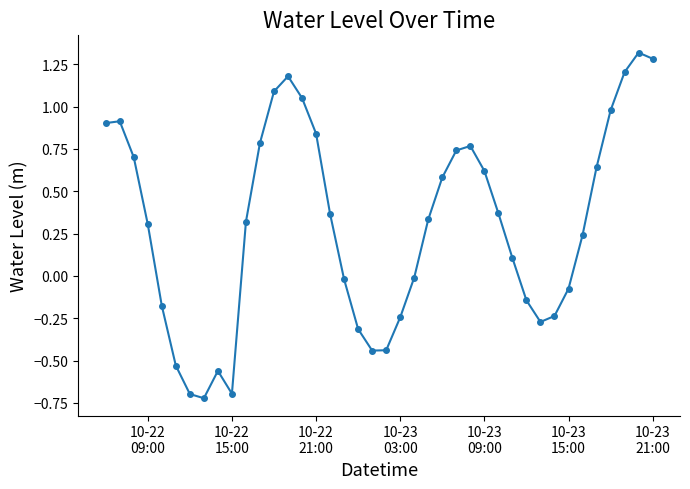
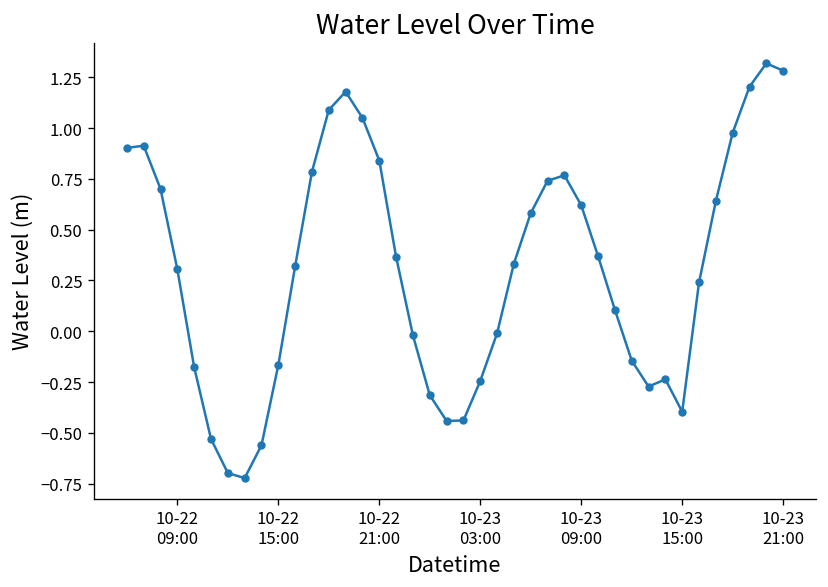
  {
    "10-22 09:00": 0.31,
-   "10-22 15:00": -0.70,
+   "10-22 15:00": -0.17,
    "10-22 21:00": 0.84,
    "10-23 03:00": -0.24,
    "10-23 09:00": 0.62,
-   "10-23 15:00": -0.08,
+   "10-23 15:00": -0.40,
    "10-23 21:00": 1.28
  }
